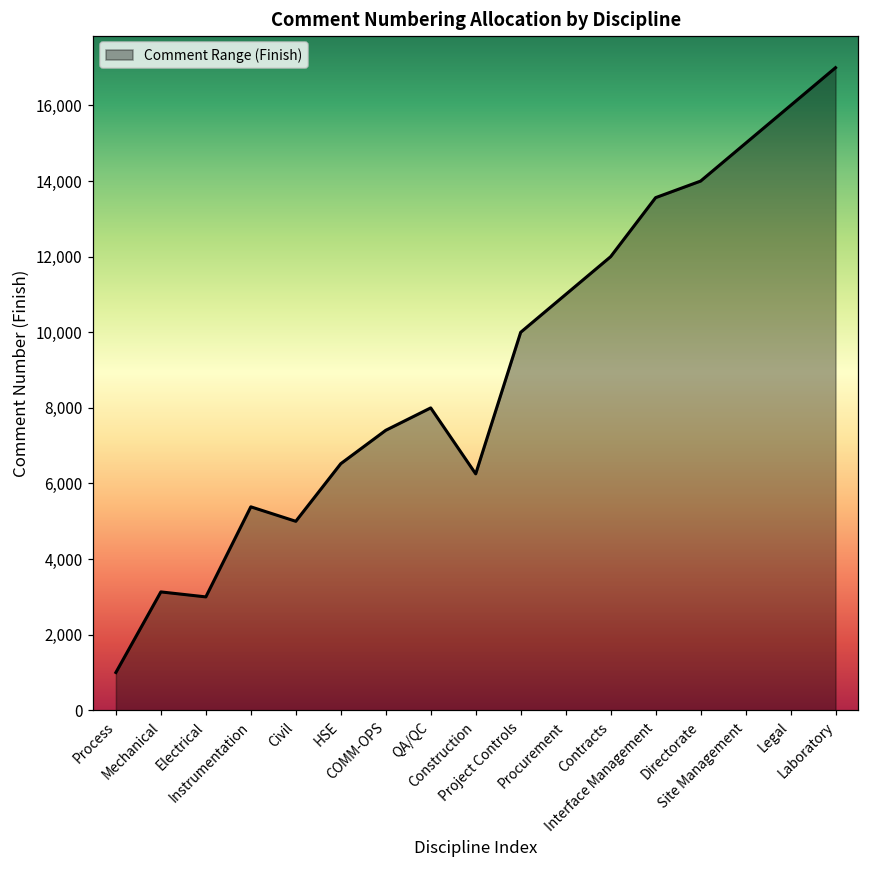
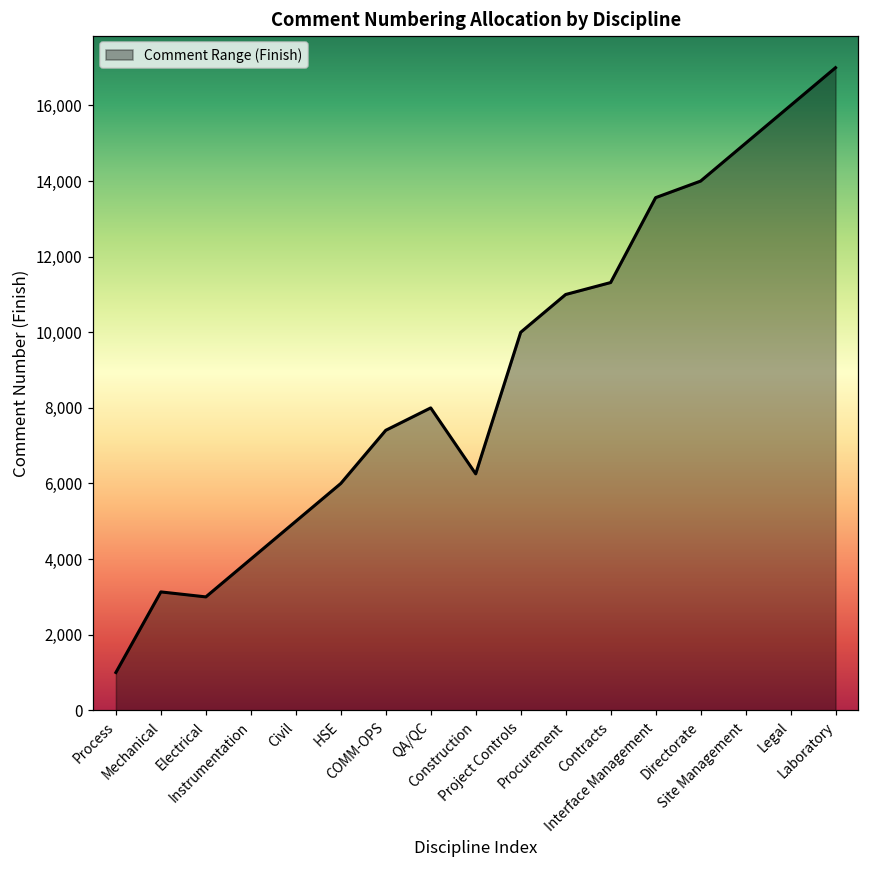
  {
    "Process": "1,000",
    "Mechanical": "3,100",
    "Electrical": "3,000",
-   "Instrumentation": "5,400",
+   "Instrumentation": "4,000",
    "Civil": "5,000",
-   "HSE": "6,500",
+   "HSE": "6,000",
    "COMM-OPS": "7,400",
    "QA/QC": "8,000",
    "Construction": "6,300",
    "Project Controls": "10,000",
    "Procurement": "11,000",
-   "Contracts": "12,000",
+   "Contracts": "11,300",
    "Interface Management": "13,600",
    "Directorate": "14,000",
    "Site Management": "15,000",
    "Legal": "16,000",
    "Laboratory": "17,000"
  }
